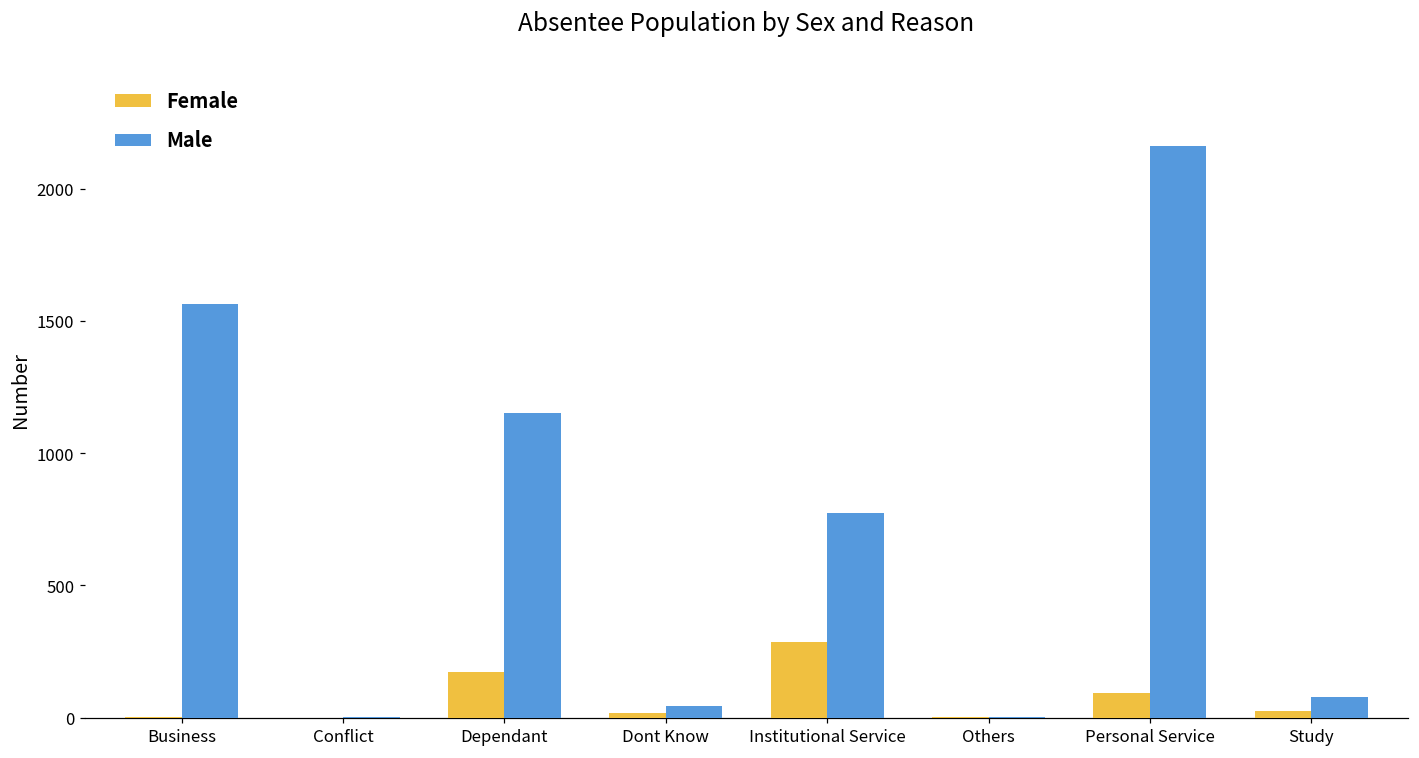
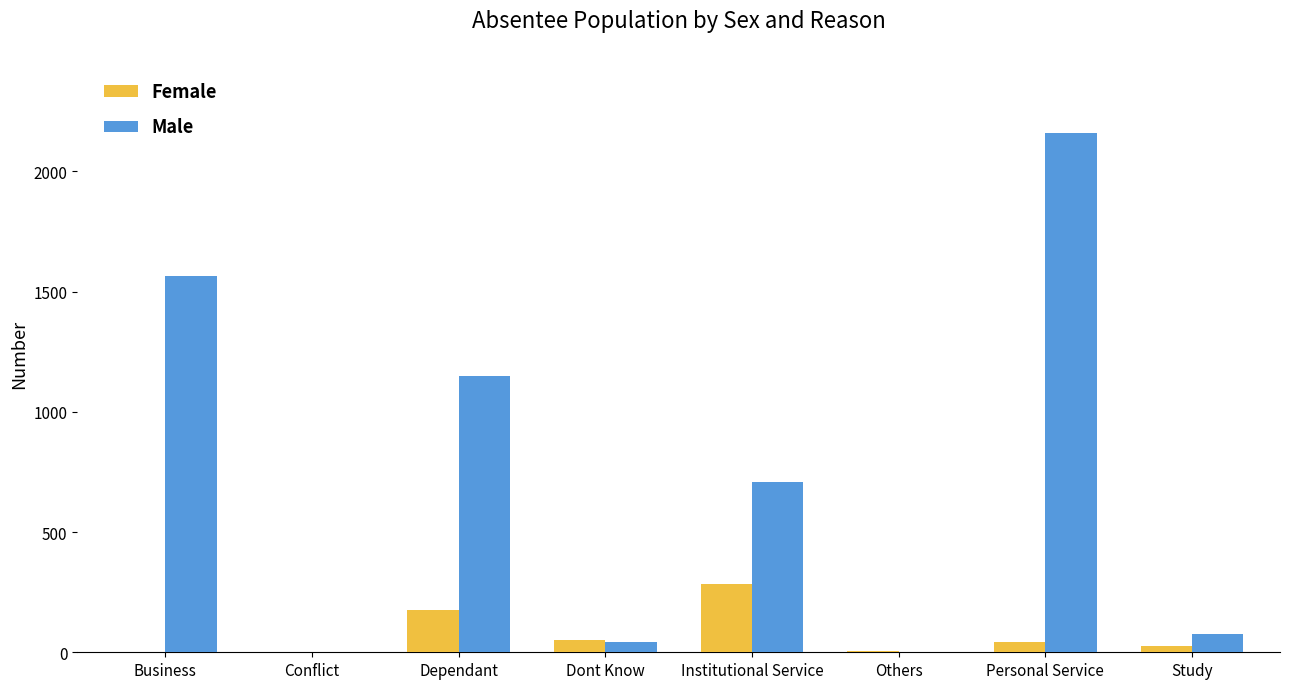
  {
    "Female": {
      "Conflict": 0,
      "Dependant": 170,
-     "Dont Know": 20,
+     "Dont Know": 50,
      "Institutional Service": 280,
-     "Personal Service": 90,
+     "Personal Service": 40,
      "Study": 30
    },
    "Male": {
      "Business": 1560,
      "Dependant": 1150,
      "Dont Know": 40,
-     "Institutional Service": 770,
+     "Institutional Service": 710,
      "Personal Service": 2160,
      "Study": 80
    }
  }
